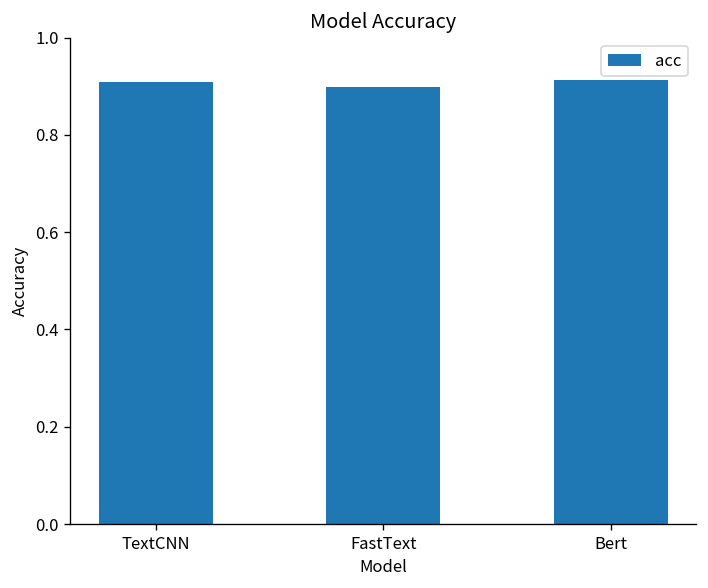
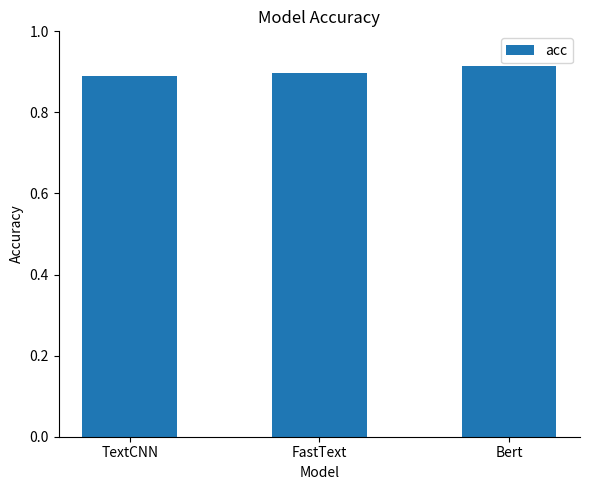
  {
-   "TextCNN": 0.91,
+   "TextCNN": 0.89,
    "FastText": 0.90,
    "Bert": 0.91
  }
